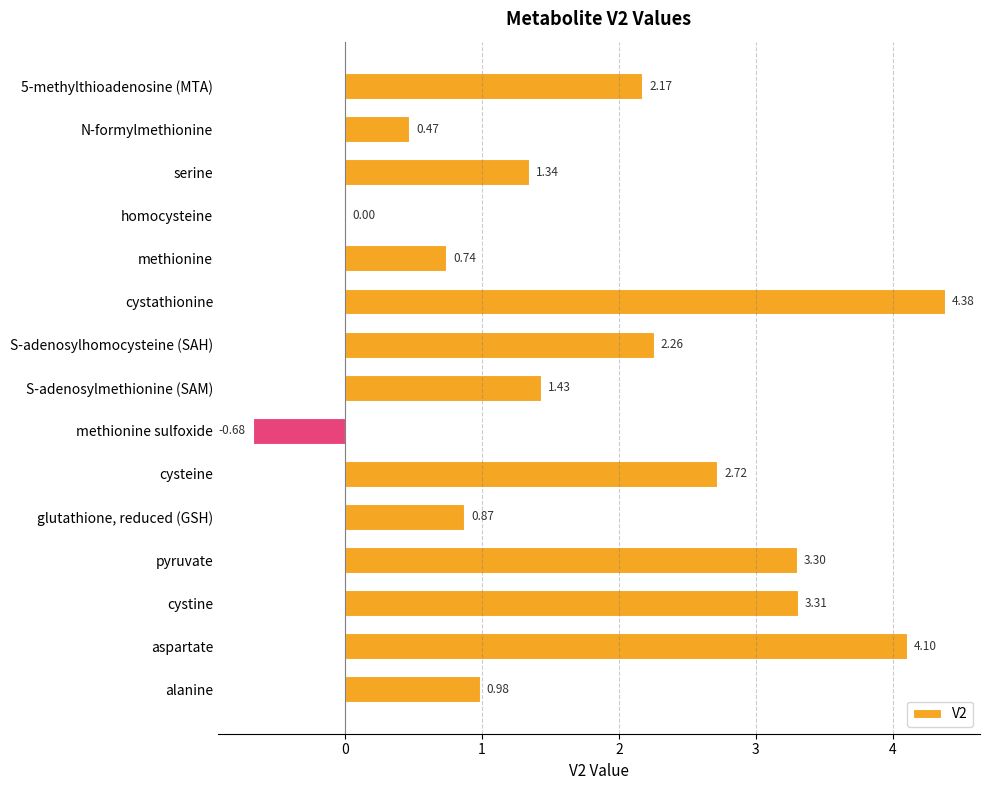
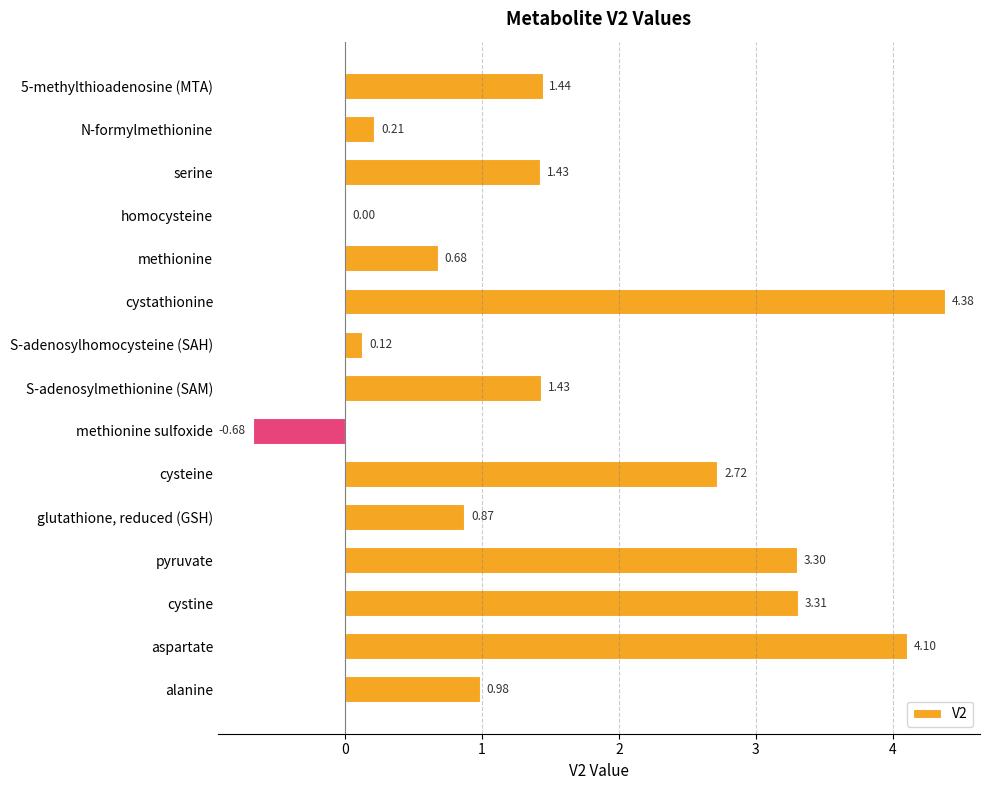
  {
-   "5-methylthioadenosine (MTA)": 2.17,
-   "N-formylmethionine": 0.47,
-   "serine": 1.34,
+   "5-methylthioadenosine (MTA)": 1.44,
+   "N-formylmethionine": 0.21,
+   "serine": 1.43,
    "homocysteine": 0.00,
-   "methionine": 0.74,
+   "methionine": 0.68,
    "cystathionine": 4.38,
-   "S-adenosylhomocysteine (SAH)": 2.26,
+   "S-adenosylhomocysteine (SAH)": 0.12,
    "S-adenosylmethionine (SAM)": 1.43,
    "methionine sulfoxide": -0.68,
    "cysteine": 2.72,
    "glutathione, reduced (GSH)": 0.87,
    "pyruvate": 3.30,
    "cystine": 3.31,
    "aspartate": 4.10,
    "alanine": 0.98
  }
